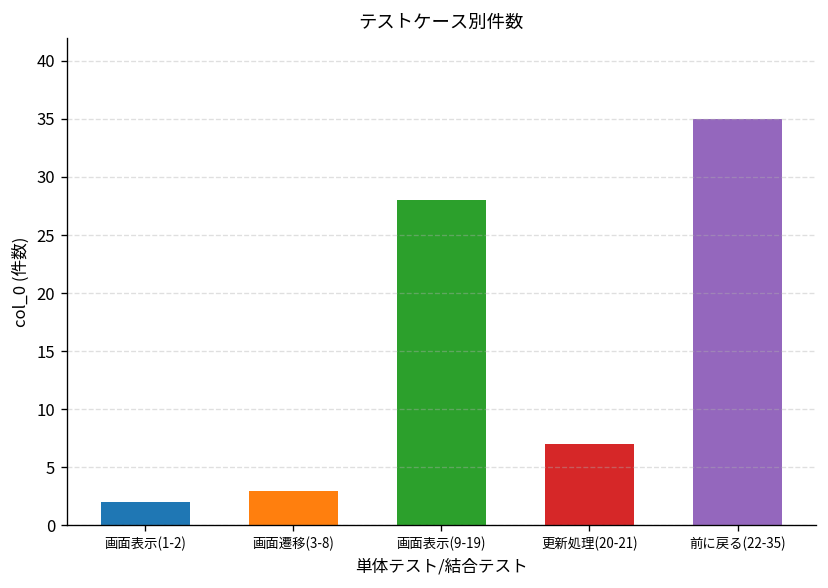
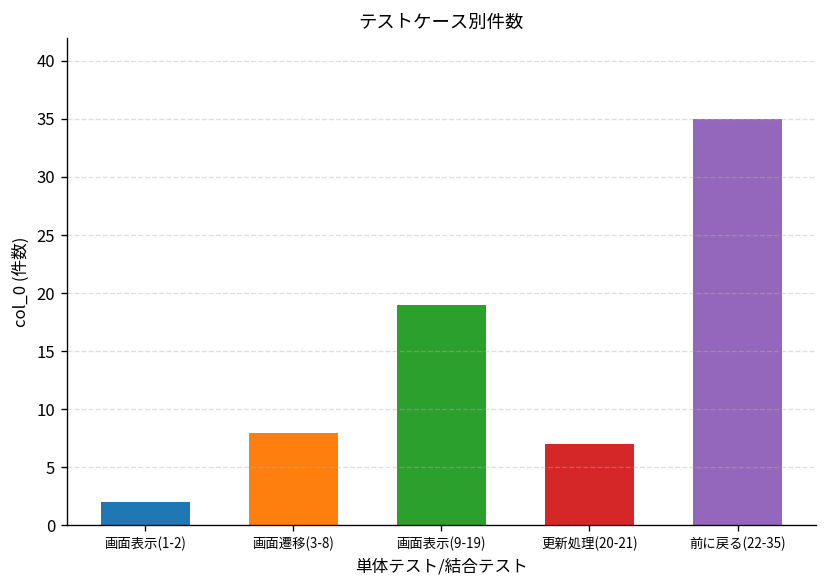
  {
    "画面表示(1-2)": 2,
-   "画面遷移(3-8)": 3,
-   "画面表示(9-19)": 28,
+   "画面遷移(3-8)": 8,
+   "画面表示(9-19)": 19,
    "更新処理(20-21)": 7,
    "前に戻る(22-35)": 35
  }
